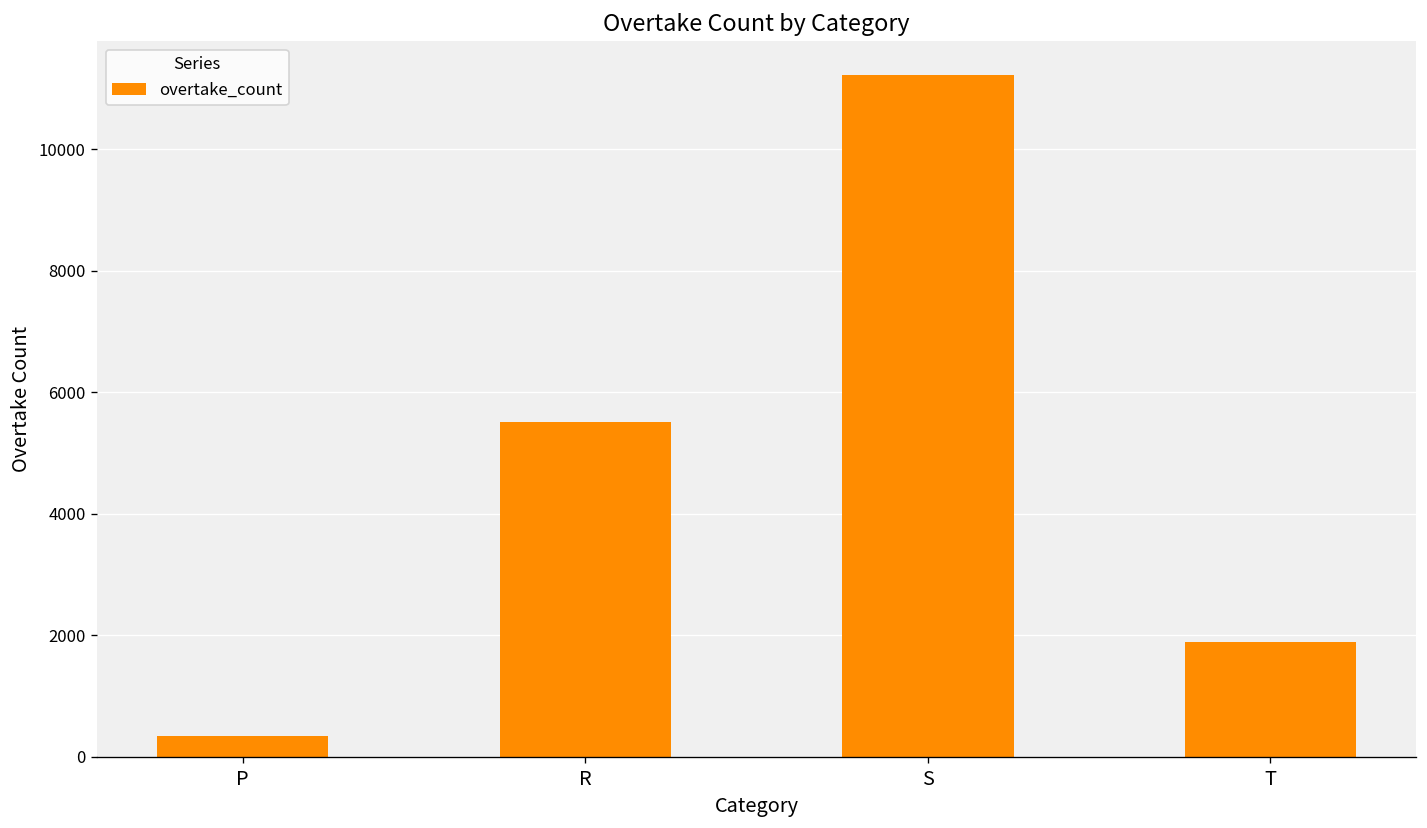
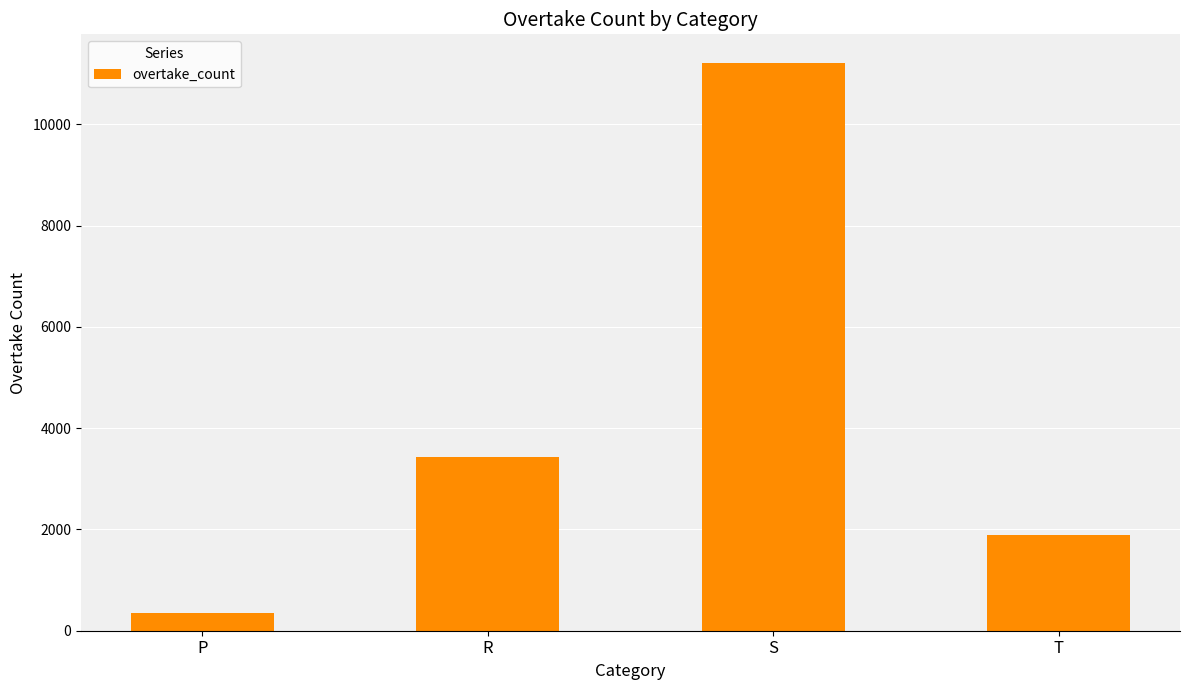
  {
    "P": 300,
-   "R": 5500,
+   "R": 3400,
    "S": 11200,
    "T": 1900
  }
